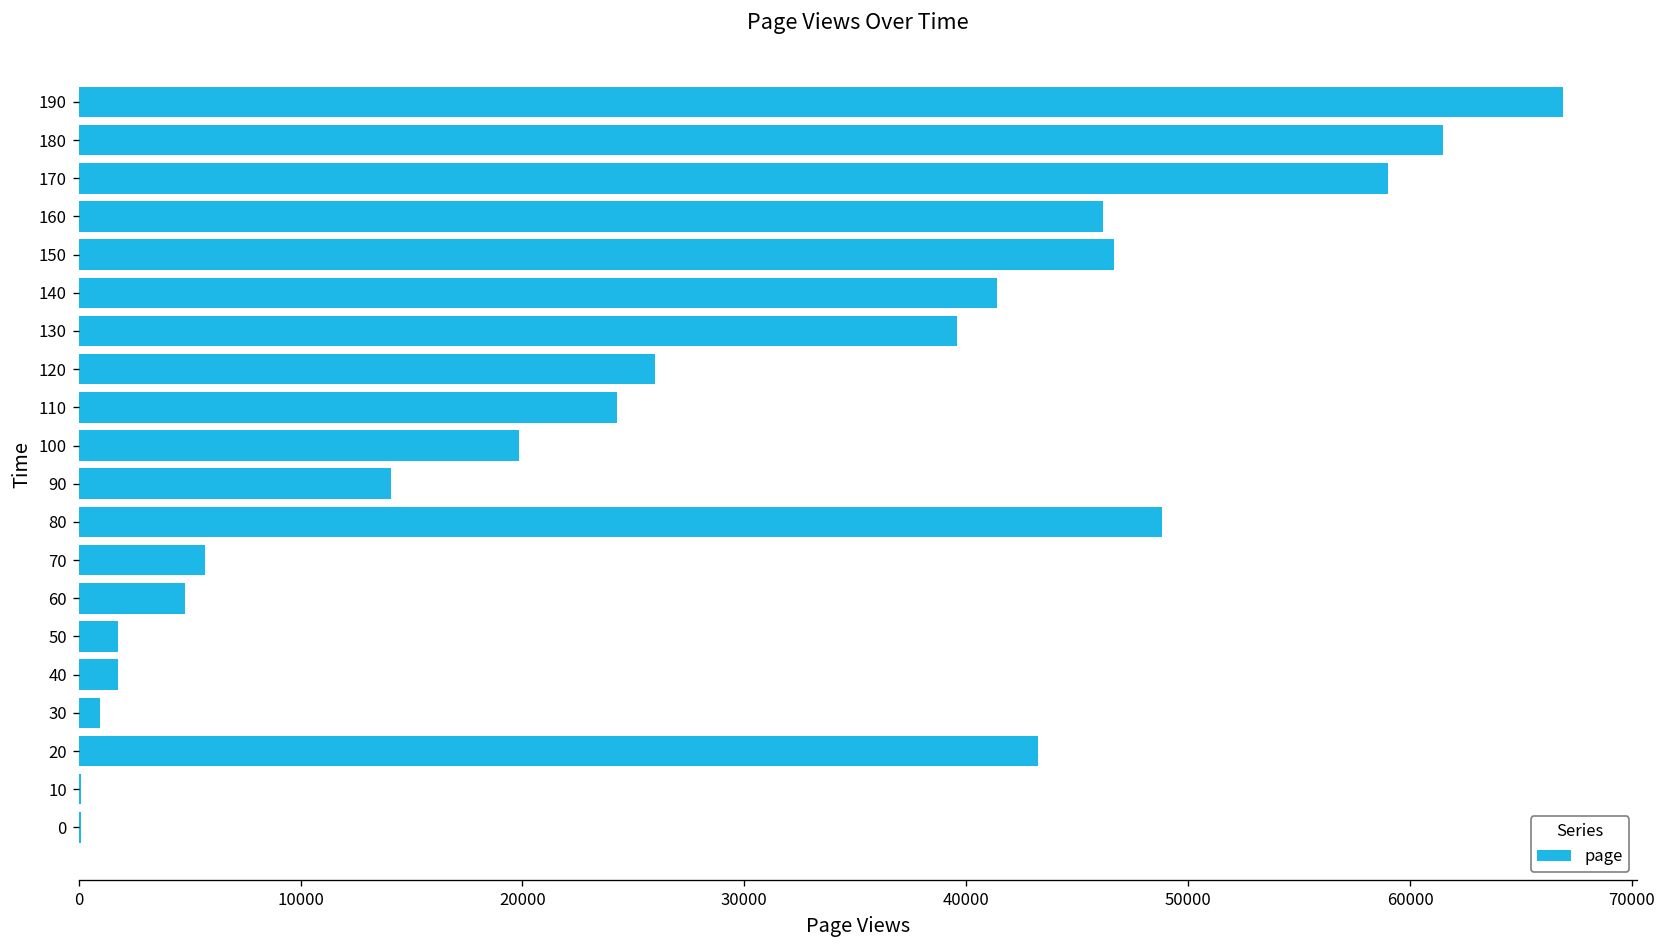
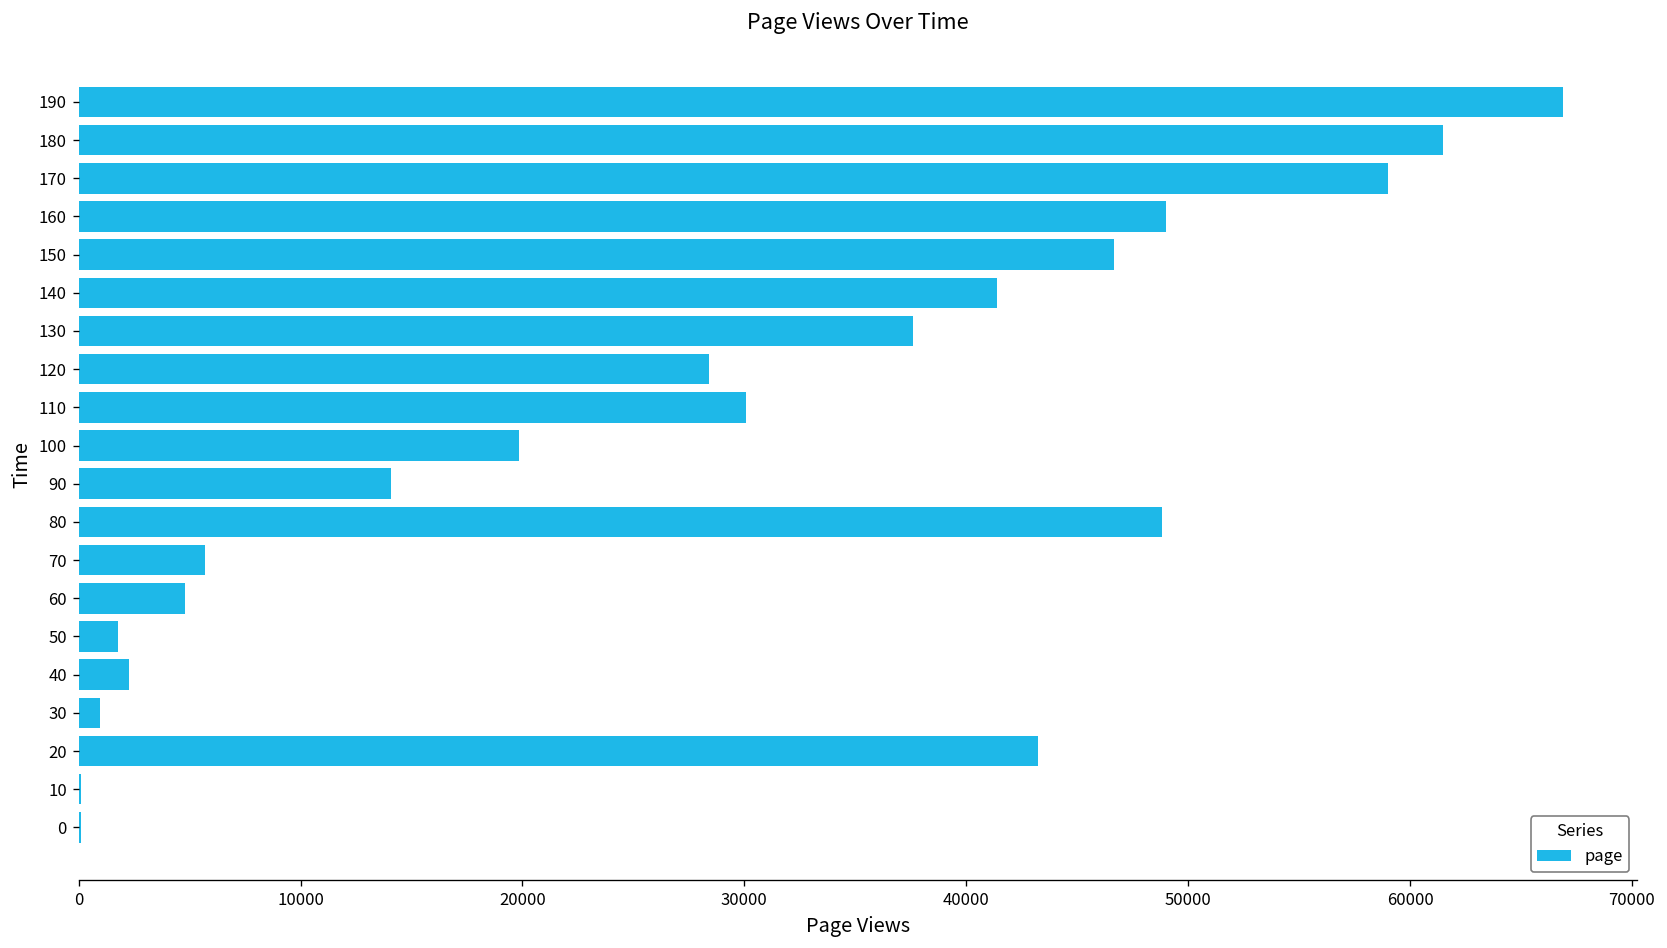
  {
    "190": 66900,
    "180": 61500,
    "170": 59000,
-   "160": 46200,
+   "160": 49000,
    "150": 46600,
    "140": 41400,
-   "130": 39600,
-   "120": 26000,
-   "110": 24300,
+   "130": 37600,
+   "120": 28400,
+   "110": 30100,
    "100": 19900,
    "90": 14100,
    "80": 48800,
    "70": 5700,
    "60": 4800,
    "50": 1800,
-   "40": 1800,
+   "40": 2300,
    "30": 1000,
    "20": 43200
  }
